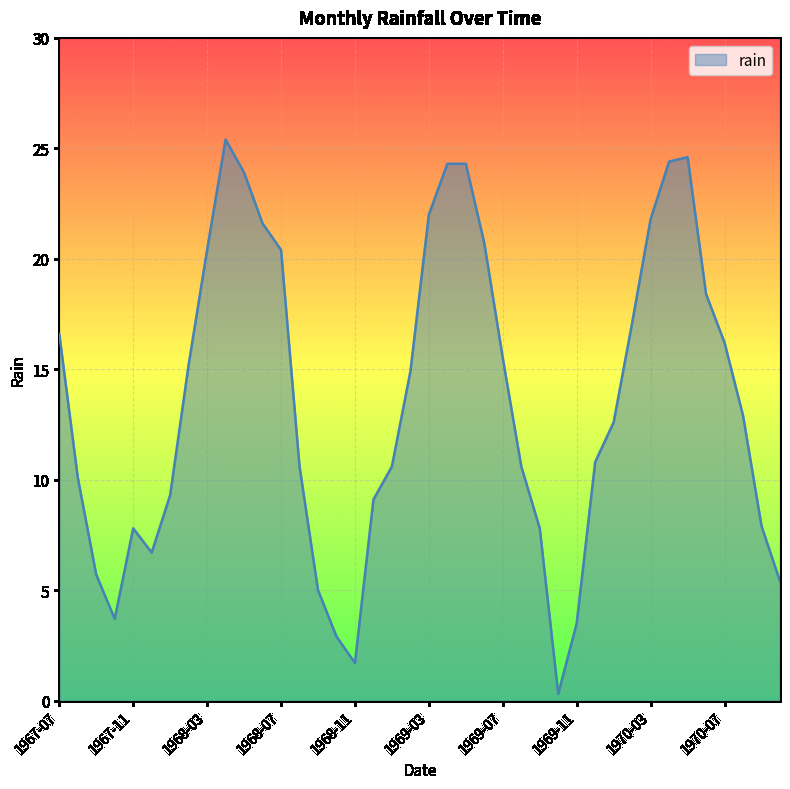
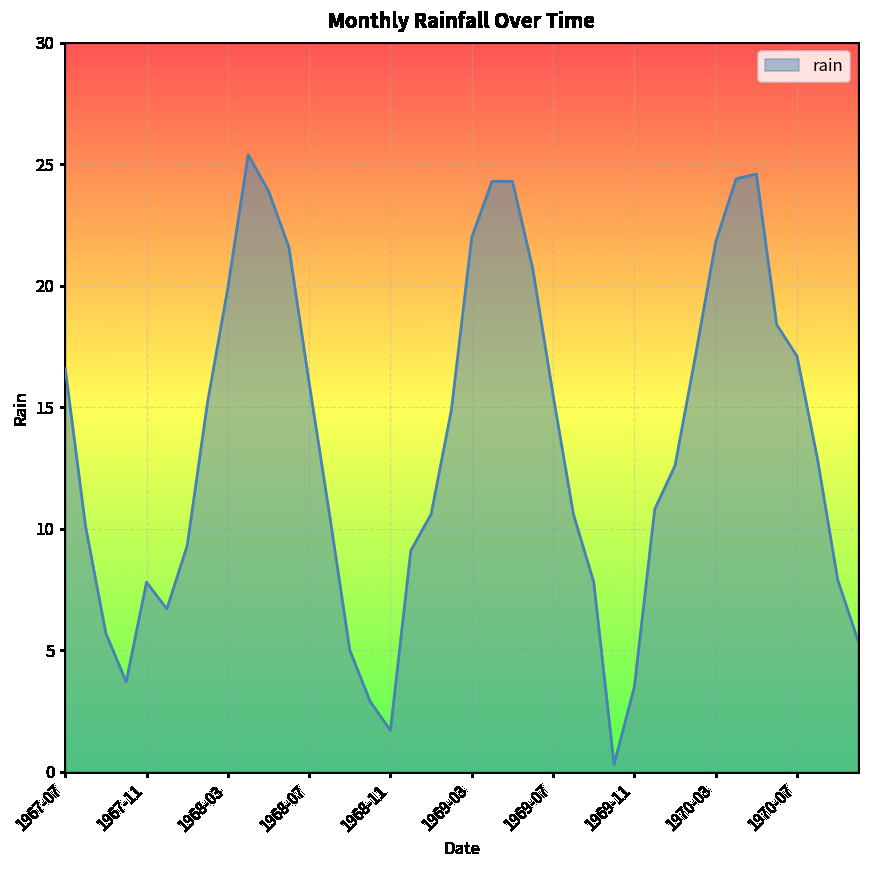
  {
    "1967-07": 16.6,
    "1967-11": 7.8,
-   "1968-03": 20.4,
-   "1968-07": 20.4,
+   "1968-03": 19.9,
+   "1968-07": 16.0,
    "1968-11": 1.7,
    "1969-03": 22.0,
    "1969-07": 15.5,
    "1969-11": 3.5,
    "1970-03": 21.8,
-   "1970-07": 16.2
+   "1970-07": 17.1
  }
